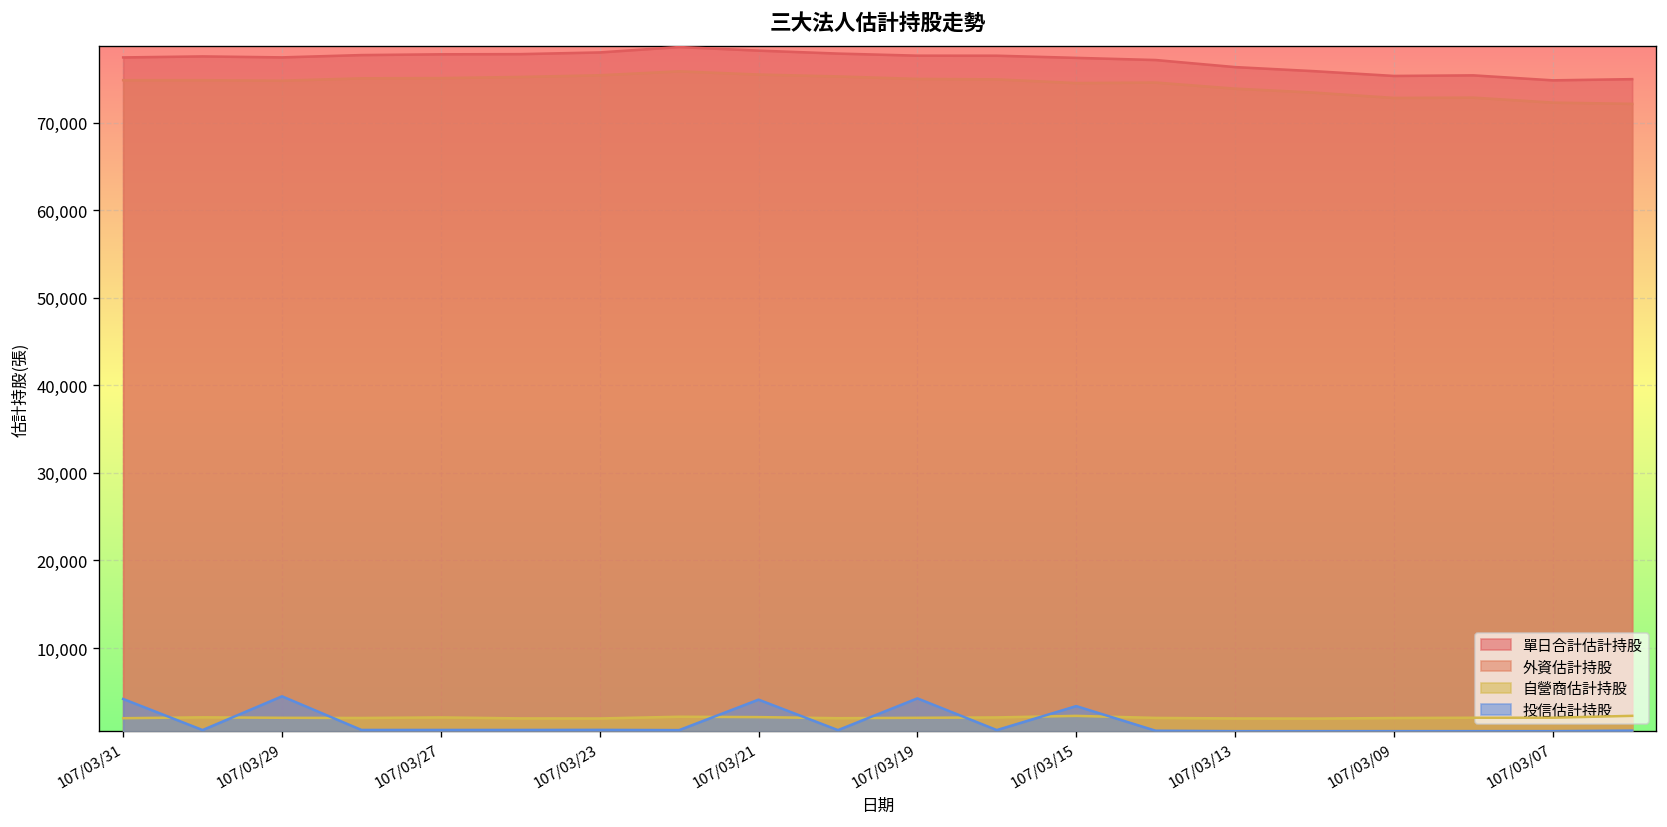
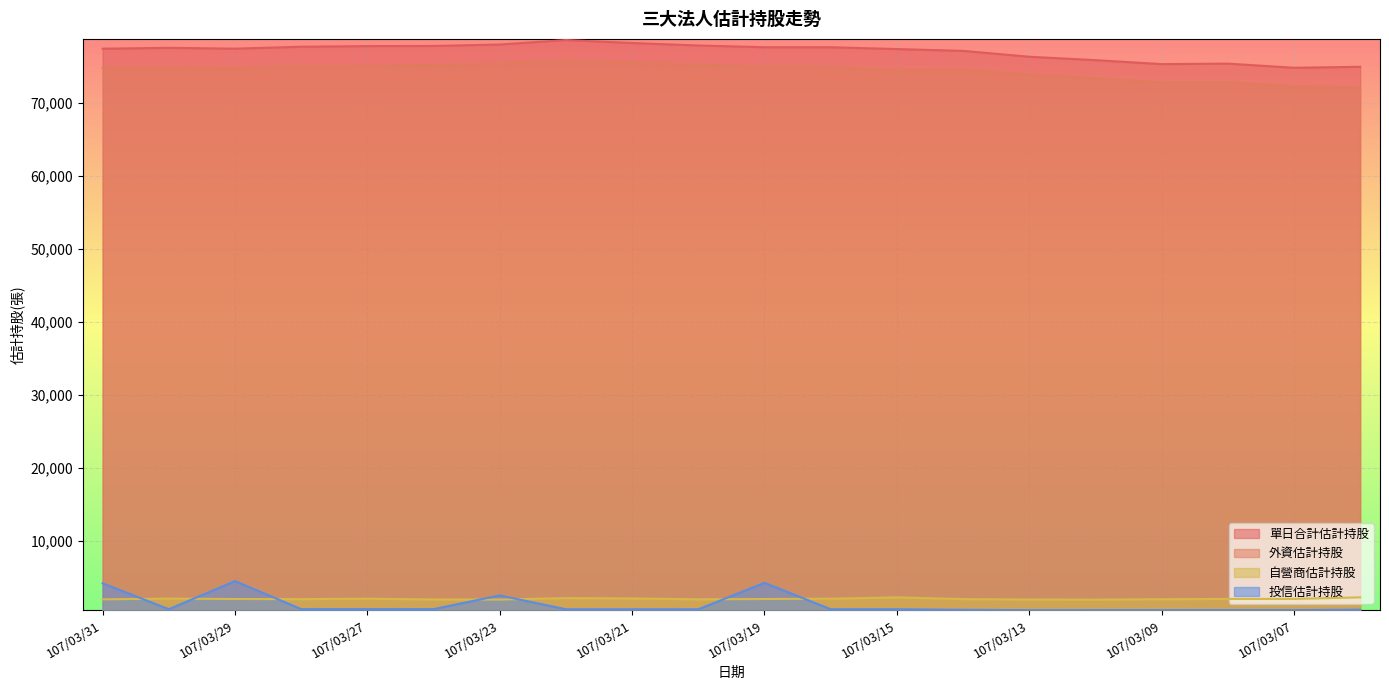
  {
    "投信估計持股": {
      "107/03/31": "4,000",
      "107/03/29": "4,000",
      "107/03/27": "1,000",
-     "107/03/23": "1,000",
-     "107/03/21": "4,000",
+     "107/03/23": "3,000",
+     "107/03/21": "1,000",
      "107/03/19": "4,000",
-     "107/03/15": "3,000",
+     "107/03/15": "1,000",
      "107/03/13": "1,000",
      "107/03/09": "1,000",
      "107/03/07": "1,000"
    }
  }
